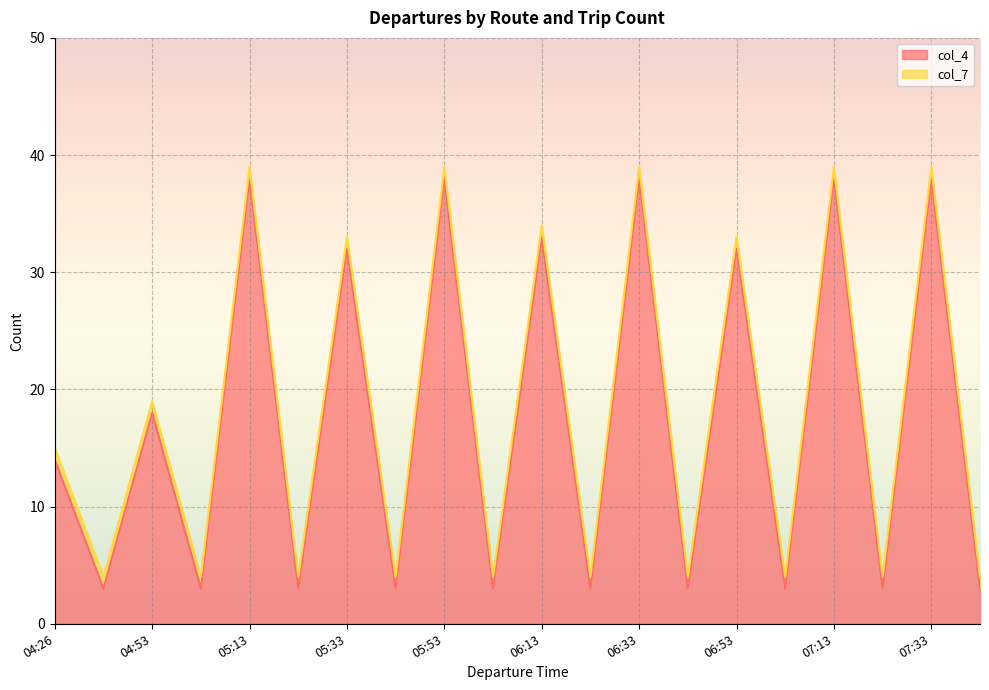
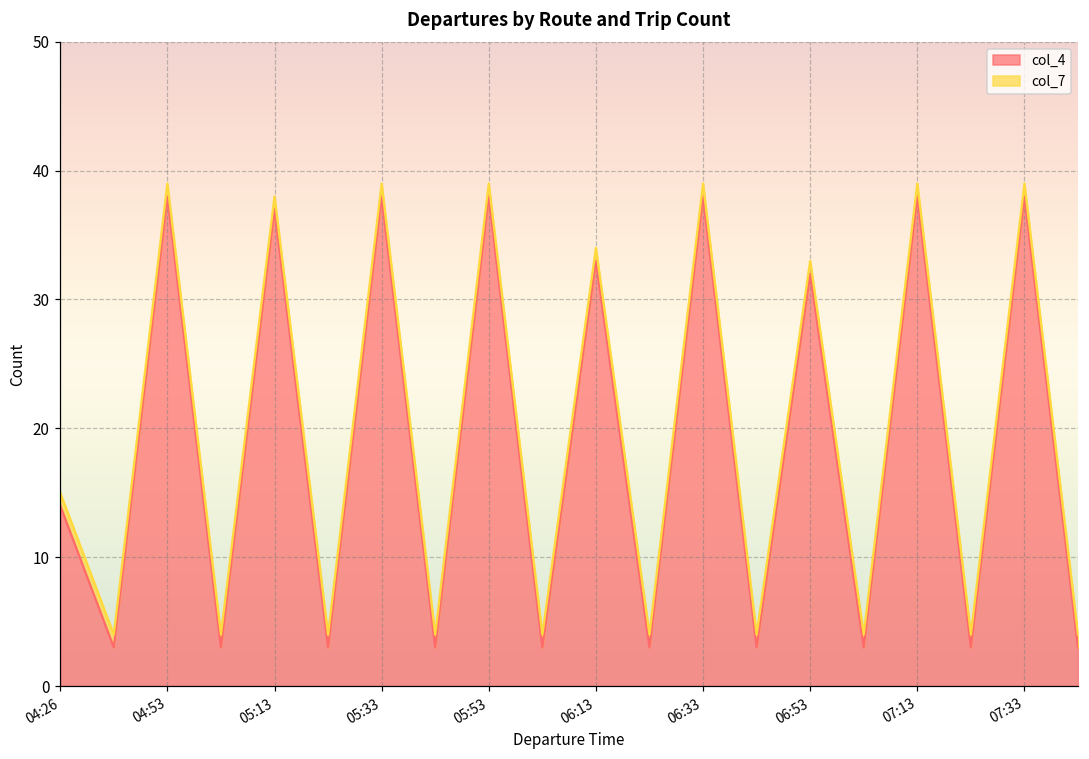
  {
    "col_4": {
      "04:26": 14,
-     "04:53": 18,
-     "05:13": 38,
-     "05:33": 32,
+     "04:53": 38,
+     "05:13": 37,
+     "05:33": 38,
      "05:53": 38,
      "06:13": 33,
      "06:33": 38,
      "06:53": 32,
      "07:13": 38,
      "07:33": 38
    },
    "col_7": {
      "04:26": 1,
      "04:53": 1,
      "05:13": 1,
      "05:33": 1,
      "05:53": 1,
      "06:13": 1,
      "06:33": 1,
      "06:53": 1,
      "07:13": 1,
      "07:33": 1
    }
  }
